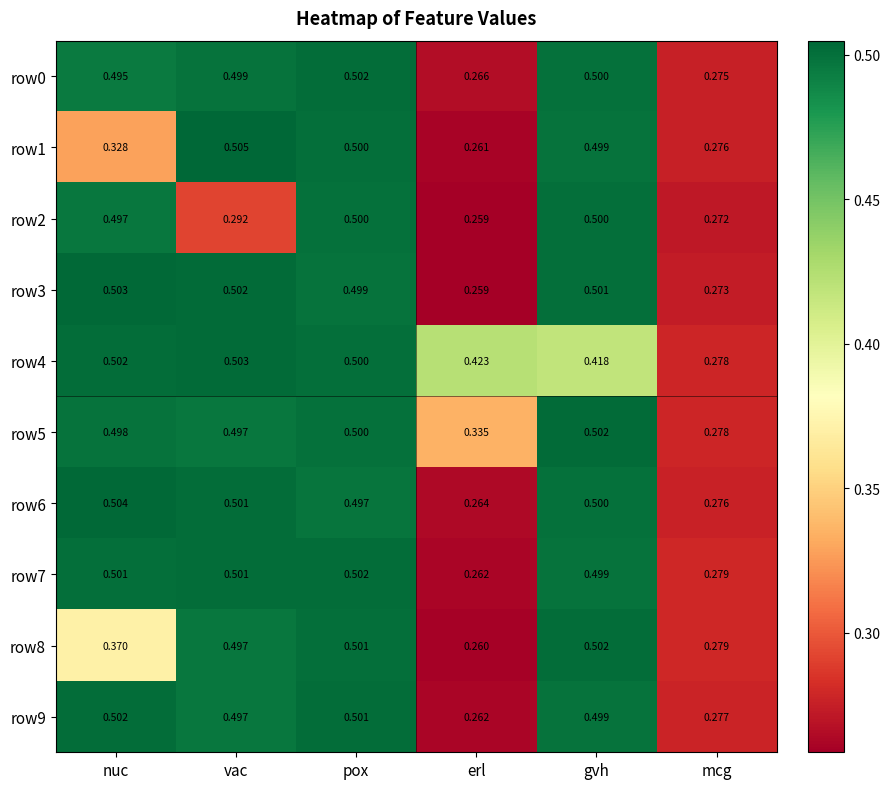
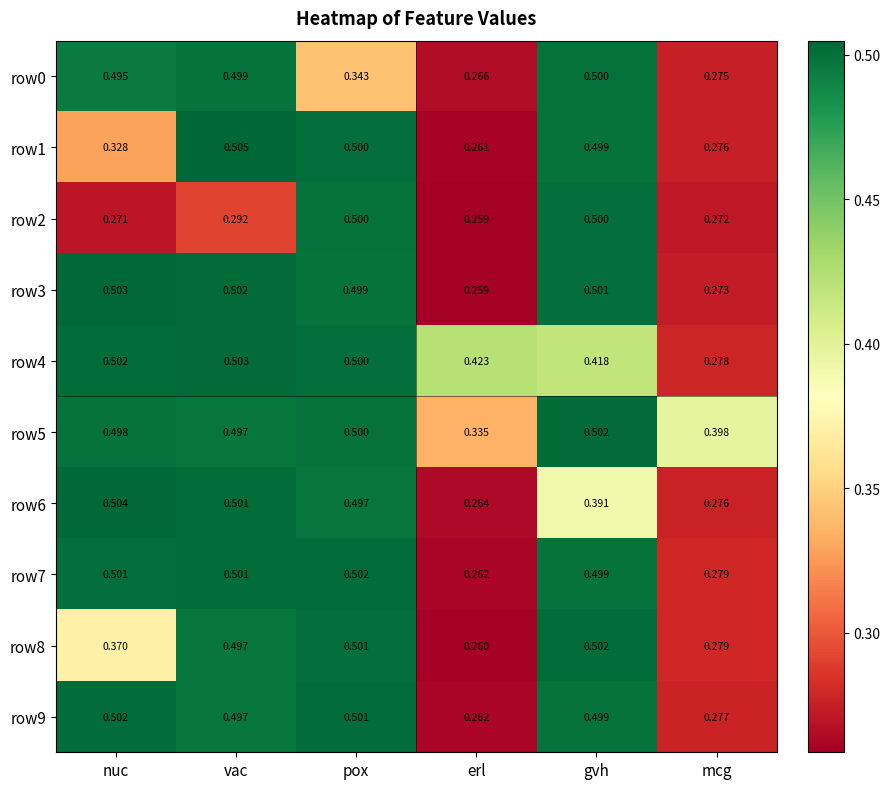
  {
    "row0": {
      "nuc": 0.495,
      "vac": 0.499,
-     "pox": 0.502,
+     "pox": 0.343,
      "erl": 0.266,
      "gvh": 0.500,
      "mcg": 0.275
    },
    "row1": {
      "nuc": 0.328,
      "vac": 0.505,
      "pox": 0.500,
      "erl": 0.261,
      "gvh": 0.499,
      "mcg": 0.276
    },
    "row2": {
-     "nuc": 0.497,
+     "nuc": 0.271,
      "vac": 0.292,
      "pox": 0.500,
      "erl": 0.259,
      "gvh": 0.500,
      "mcg": 0.272
    },
    "row3": {
      "nuc": 0.503,
      "vac": 0.502,
      "pox": 0.499,
      "erl": 0.259,
      "gvh": 0.501,
      "mcg": 0.273
    },
    "row4": {
      "nuc": 0.502,
      "vac": 0.503,
      "pox": 0.500,
      "erl": 0.423,
      "gvh": 0.418,
      "mcg": 0.278
    },
    "row5": {
      "nuc": 0.498,
      "vac": 0.497,
      "pox": 0.500,
      "erl": 0.335,
      "gvh": 0.502,
-     "mcg": 0.278
+     "mcg": 0.398
    },
    "row6": {
      "nuc": 0.504,
      "vac": 0.501,
      "pox": 0.497,
      "erl": 0.264,
-     "gvh": 0.500,
+     "gvh": 0.391,
      "mcg": 0.276
    },
    "row7": {
      "nuc": 0.501,
      "vac": 0.501,
      "pox": 0.502,
      "erl": 0.262,
      "gvh": 0.499,
      "mcg": 0.279
    },
    "row8": {
      "nuc": 0.370,
      "vac": 0.497,
      "pox": 0.501,
      "erl": 0.260,
      "gvh": 0.502,
      "mcg": 0.279
    },
    "row9": {
      "nuc": 0.502,
      "vac": 0.497,
      "pox": 0.501,
      "erl": 0.262,
      "gvh": 0.499,
      "mcg": 0.277
    }
  }
